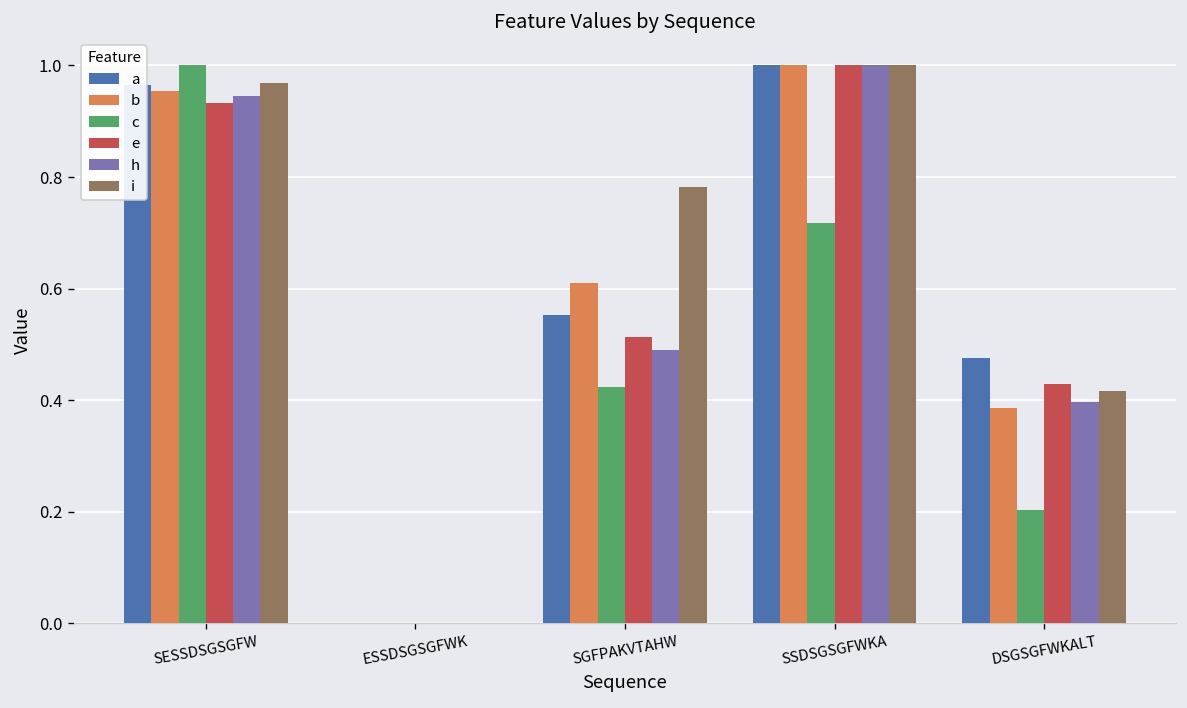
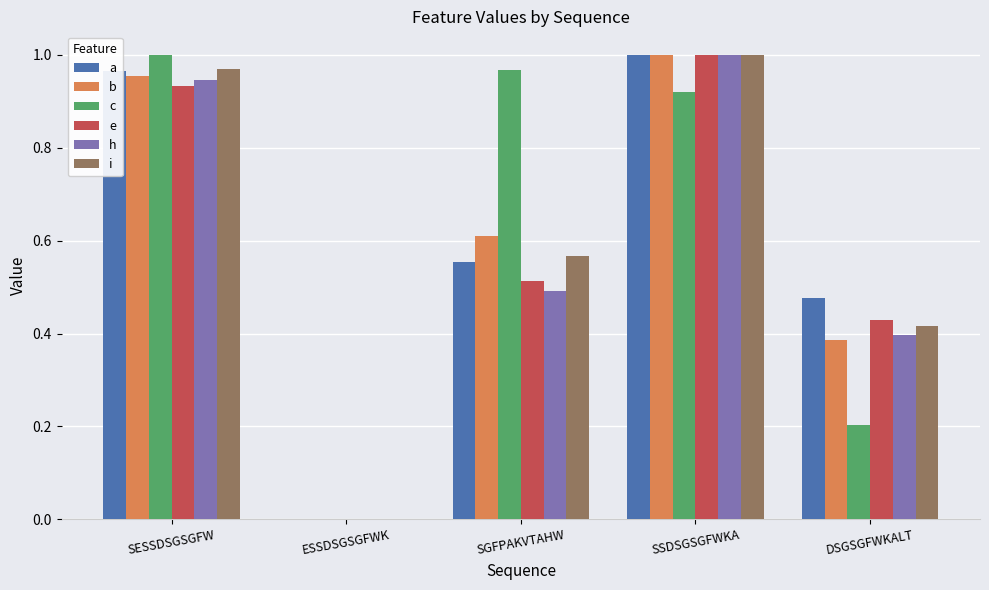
  {
    "c": {
      "SESSDSGSGFW": 1.00,
      "ESSDSGSGFWK": 0.00,
-     "SGFPAKVTAHW": 0.42,
-     "SSDSGSGFWKA": 0.72,
+     "SGFPAKVTAHW": 0.97,
+     "SSDSGSGFWKA": 0.92,
      "DSGSGFWKALT": 0.20
    },
    "i": {
      "SESSDSGSGFW": 0.97,
      "ESSDSGSGFWK": 0.00,
-     "SGFPAKVTAHW": 0.78,
+     "SGFPAKVTAHW": 0.57,
      "SSDSGSGFWKA": 1.00,
      "DSGSGFWKALT": 0.42
    }
  }
